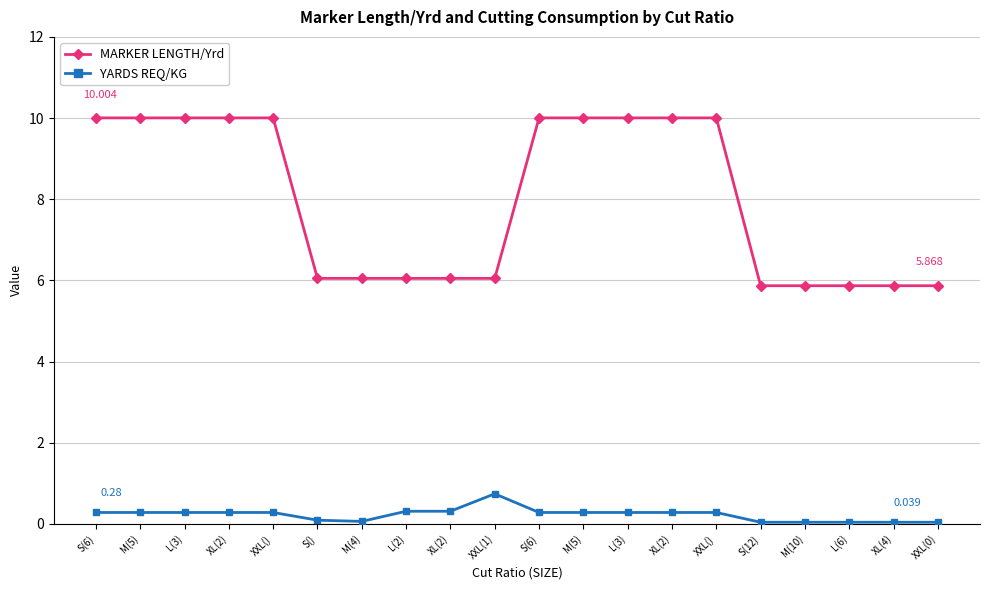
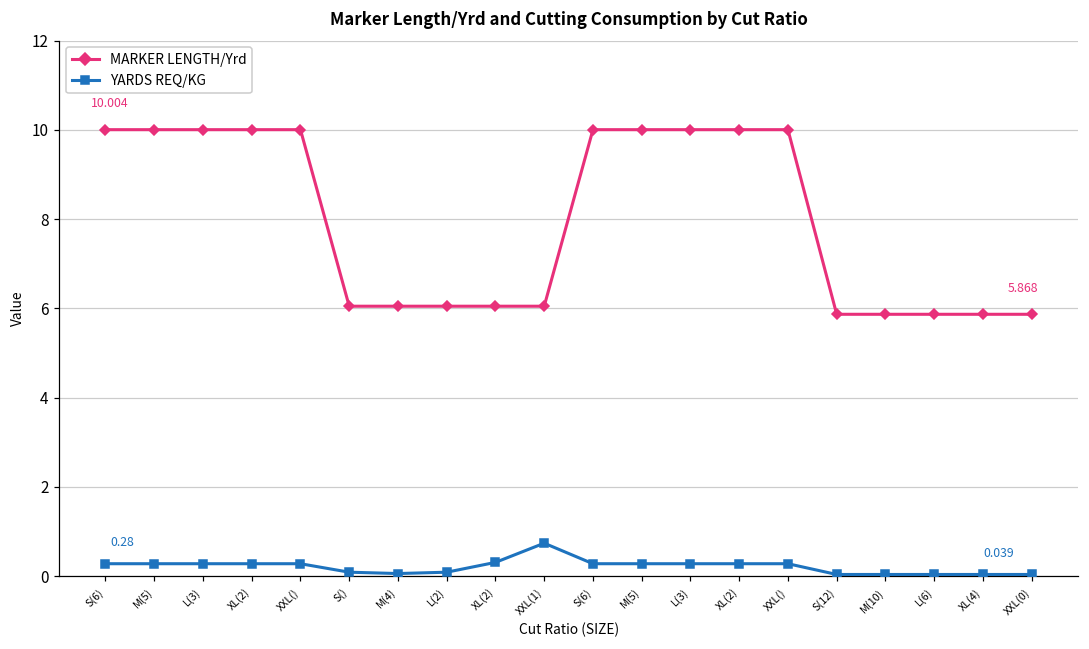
  {
    "MARKER LENGTH/Yrd": {
      "XXL(0)": 5.868
    },
    "YARDS REQ/KG": {
      "S()": 0.1,
      "M(4)": 0.1,
-     "L(2)": 0.3,
+     "L(2)": 0.1,
      "XXL(1)": 0.7,
      "S(12)": 0.0,
      "M(10)": 0.0,
      "L(6)": 0.0
    }
  }
